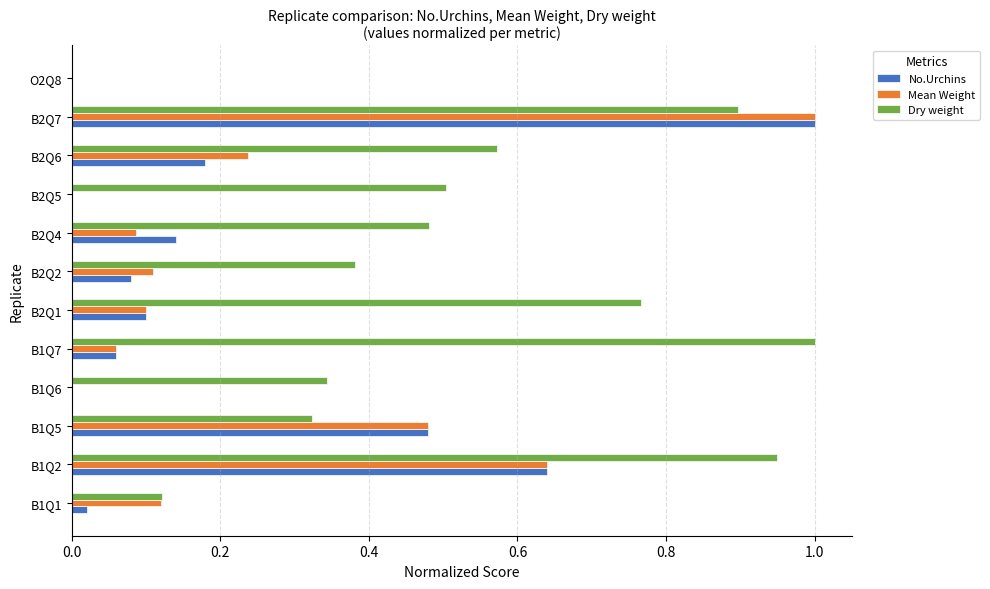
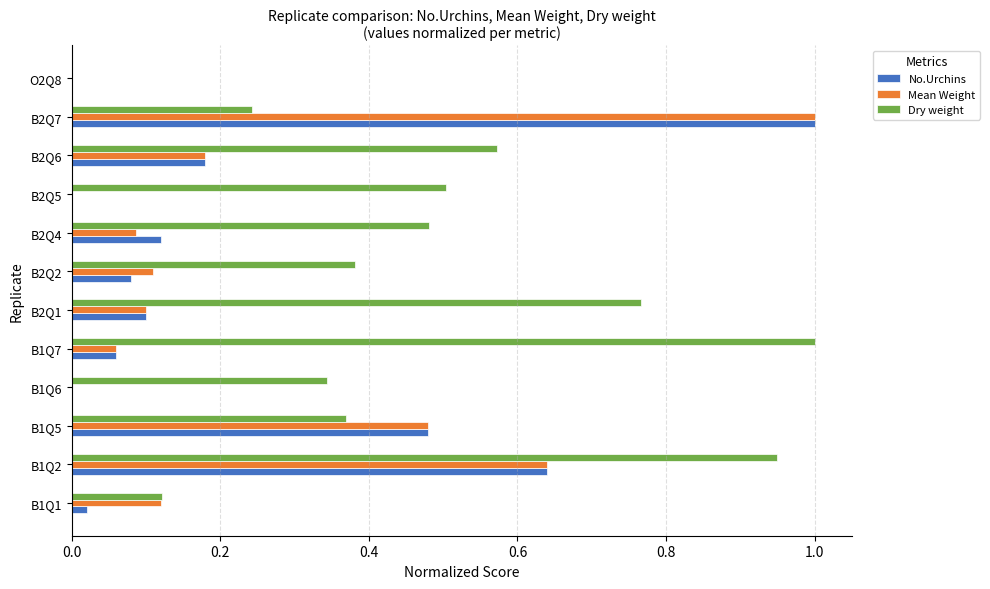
  {
    "No.Urchins": {
      "O2Q8": 0.00,
      "B2Q7": 1.00,
      "B2Q6": 0.18,
      "B2Q5": 0.00,
-     "B2Q4": 0.14,
+     "B2Q4": 0.12,
      "B2Q2": 0.08,
      "B2Q1": 0.10,
      "B1Q7": 0.06,
      "B1Q6": 0.00,
      "B1Q5": 0.48,
      "B1Q2": 0.64,
      "B1Q1": 0.02
    },
    "Mean Weight": {
      "O2Q8": 0.00,
      "B2Q7": 1.00,
-     "B2Q6": 0.24,
+     "B2Q6": 0.18,
      "B2Q5": 0.00,
      "B2Q4": 0.09,
      "B2Q2": 0.11,
      "B2Q1": 0.10,
      "B1Q7": 0.06,
      "B1Q6": 0.00,
      "B1Q5": 0.48,
      "B1Q2": 0.64,
      "B1Q1": 0.12
    },
    "Dry weight": {
      "O2Q8": 0.00,
-     "B2Q7": 0.90,
+     "B2Q7": 0.24,
      "B2Q6": 0.57,
      "B2Q5": 0.50,
      "B2Q4": 0.48,
      "B2Q2": 0.38,
      "B2Q1": 0.77,
      "B1Q7": 1.00,
      "B1Q6": 0.34,
-     "B1Q5": 0.32,
+     "B1Q5": 0.37,
      "B1Q2": 0.95,
      "B1Q1": 0.12
    }
  }
